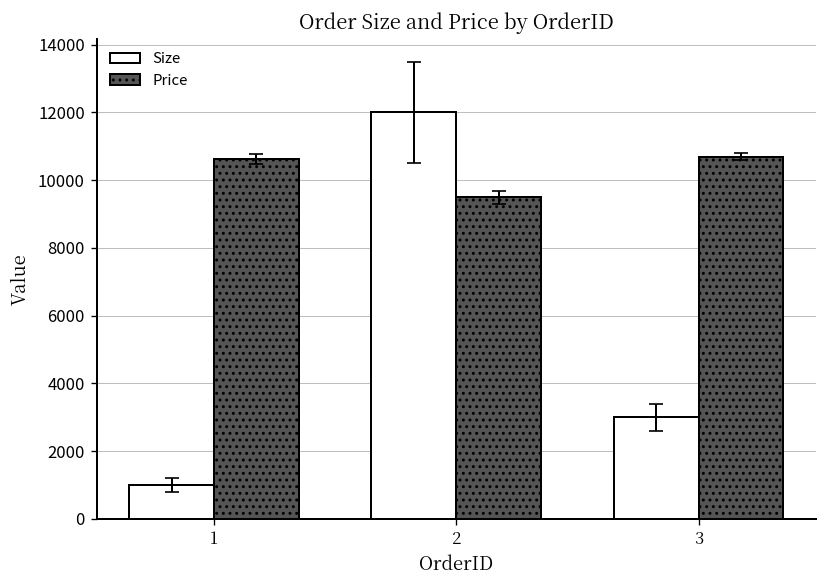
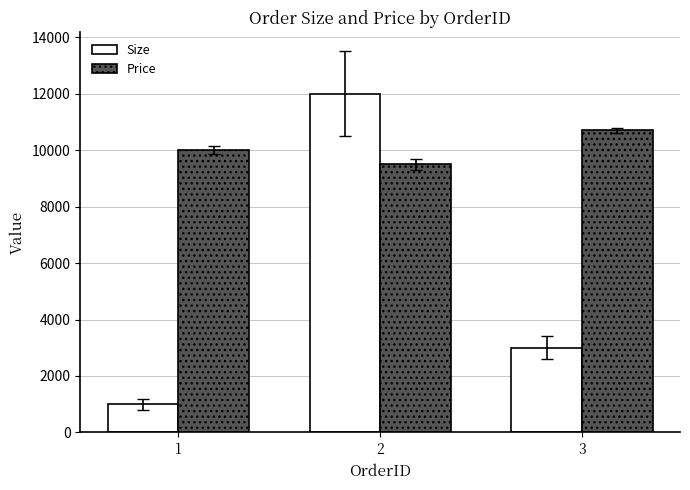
  {
    "Size": {
      "1": 1000,
      "2": 12000,
      "3": 3000
    },
    "Price": {
-     "1": 10600,
+     "1": 10000,
      "2": 9500,
      "3": 10700
    }
  }
